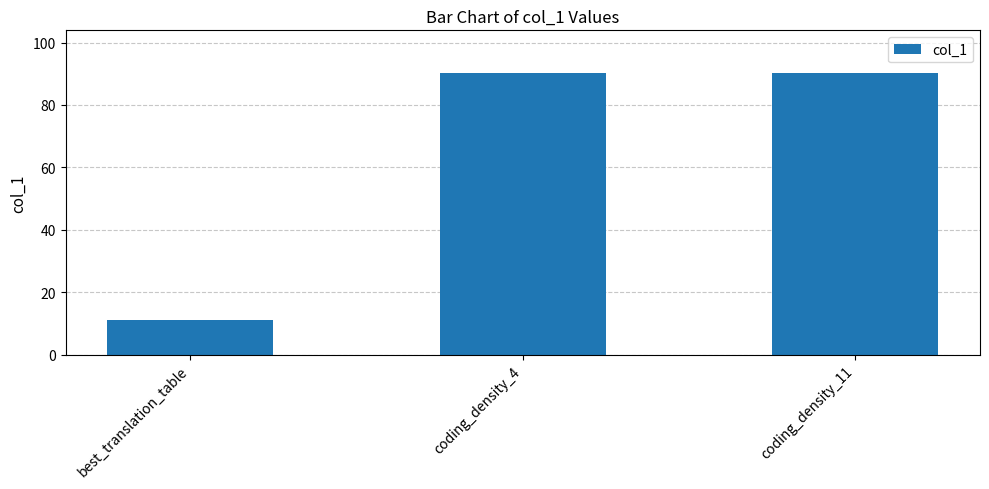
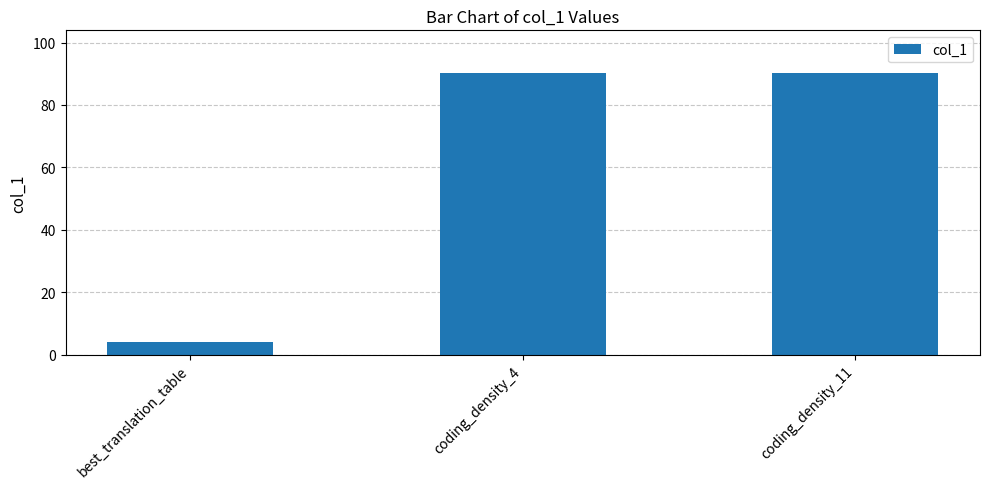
  {
-   "best_translation_table": 11,
+   "best_translation_table": 4,
    "coding_density_4": 90,
    "coding_density_11": 90
  }
